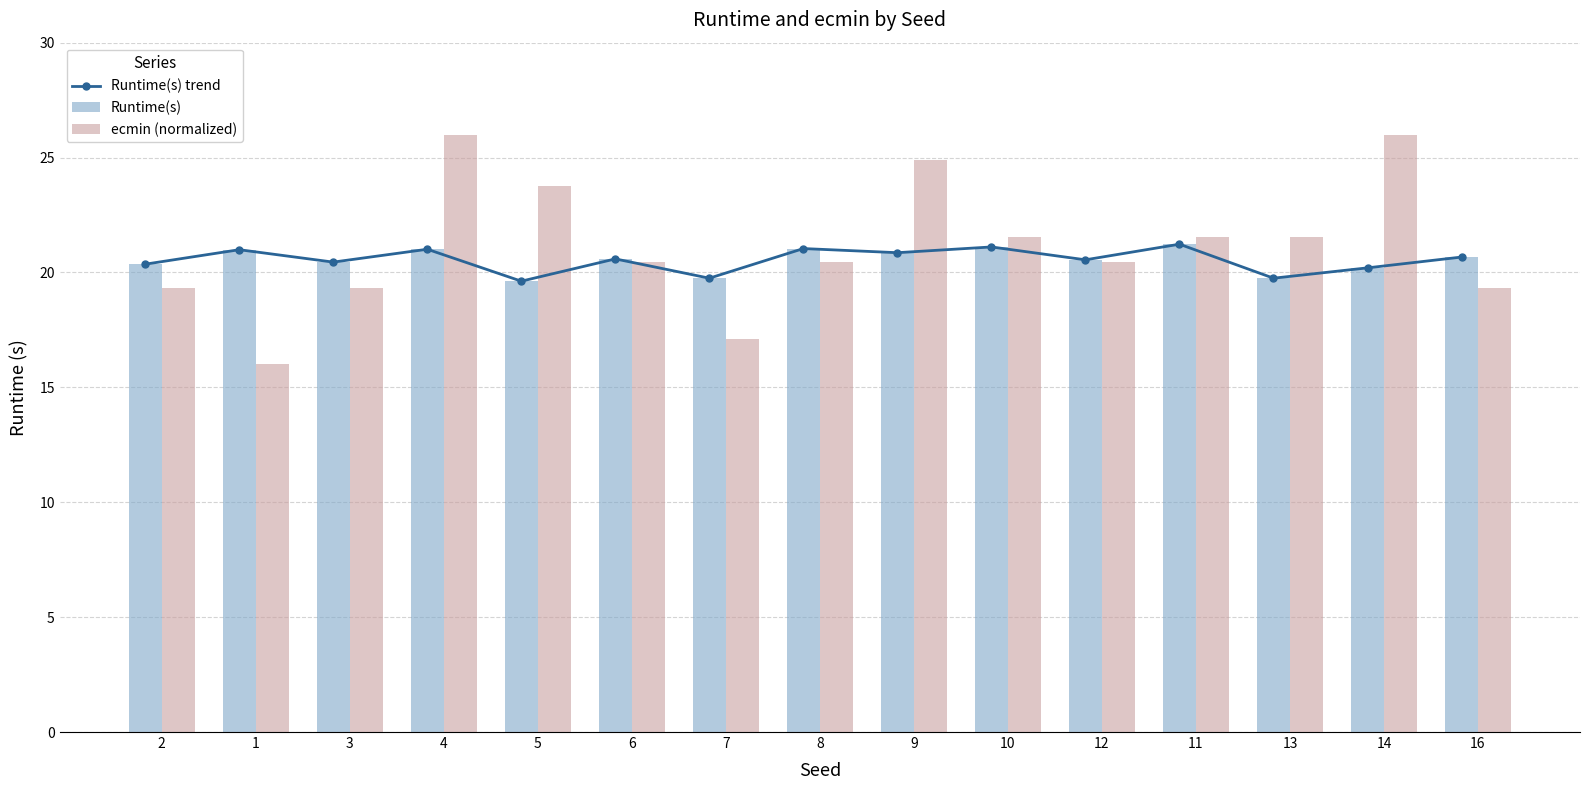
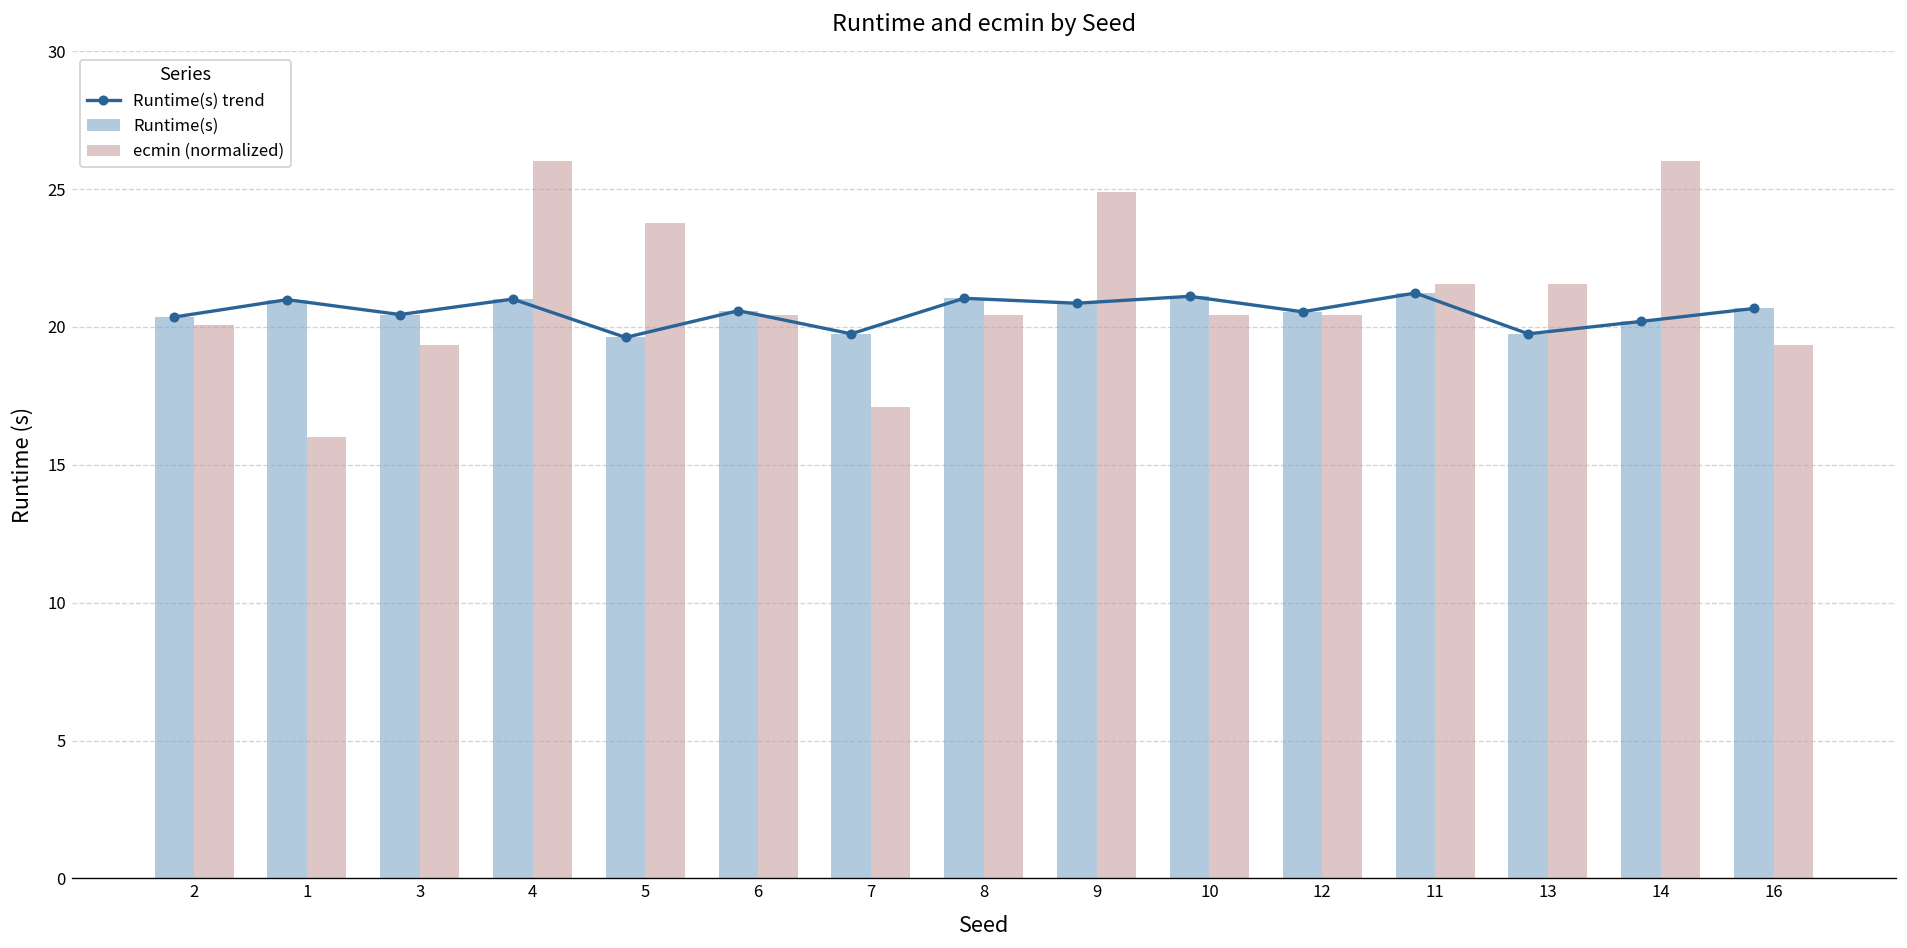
  {
    "Runtime(s)": {
      "2": 20.4,
      "1": 21.0,
      "3": 20.5,
      "4": 21.0,
      "5": 19.6,
      "6": 20.6,
      "7": 19.8,
      "8": 21.0,
      "9": 20.9,
      "10": 21.1,
      "12": 20.6,
      "11": 21.2,
      "13": 19.8,
      "14": 20.2,
      "16": 20.7
    },
    "ecmin (normalized)": {
-     "2": 19.3,
+     "2": 20.1,
      "1": 16.0,
      "3": 19.3,
      "4": 26.0,
      "5": 23.8,
      "6": 20.4,
      "7": 17.1,
      "8": 20.4,
      "9": 24.9,
-     "10": 21.6,
+     "10": 20.4,
      "12": 20.4,
      "11": 21.6,
      "13": 21.6,
      "14": 26.0,
      "16": 19.3
    }
  }
